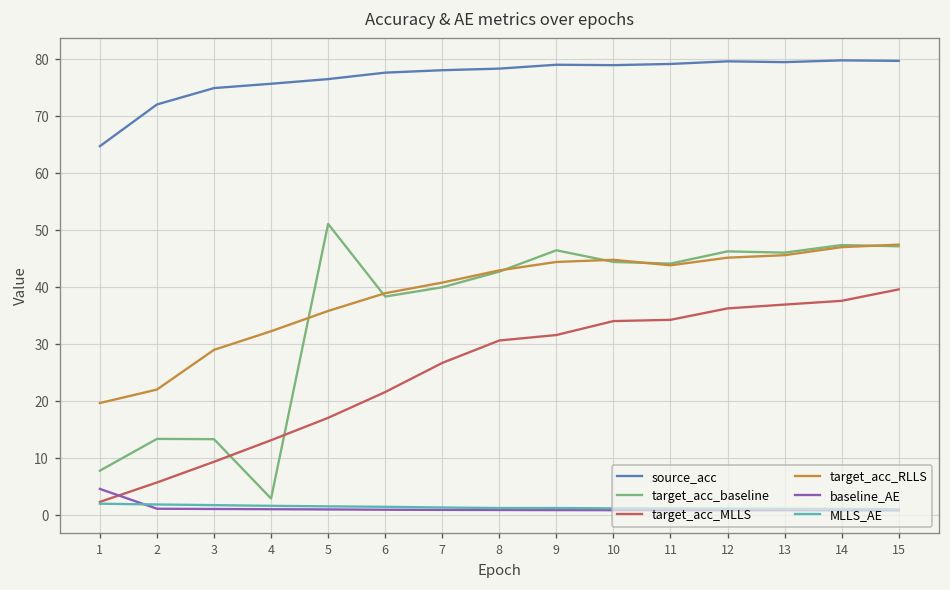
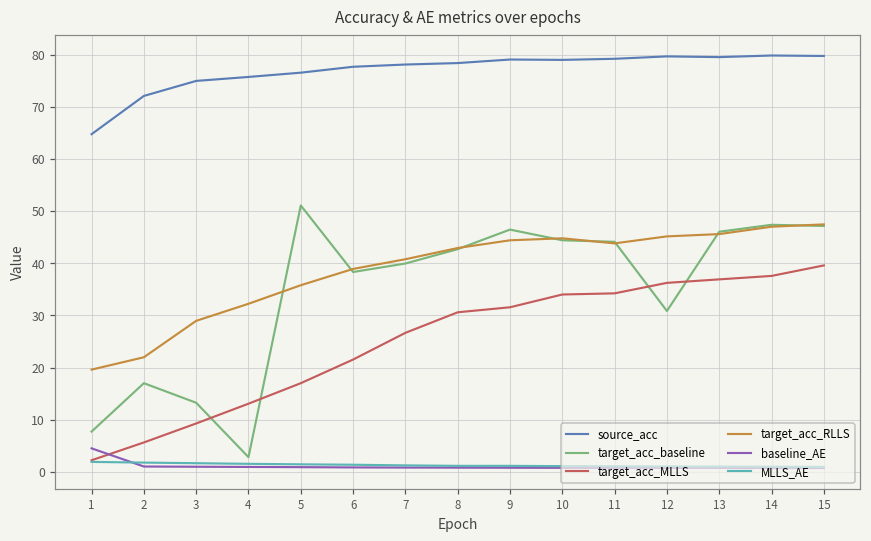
  {
    "target_acc_baseline": {
      "1": 8,
-     "2": 13,
+     "2": 17,
      "3": 13,
      "4": 3,
      "5": 51,
      "6": 38,
      "7": 40,
      "9": 46,
-     "12": 46
+     "12": 31
    },
    "baseline_AE": {
      "1": 5,
      "2": 1,
      "3": 1,
      "4": 1,
      "5": 1
    }
  }
